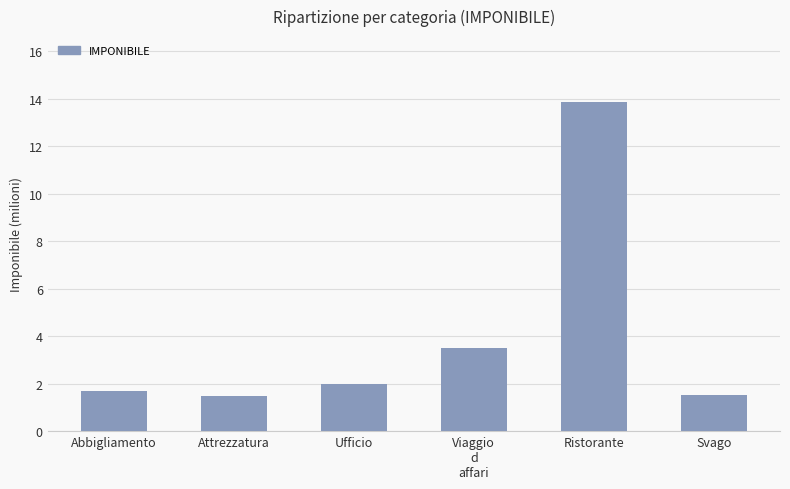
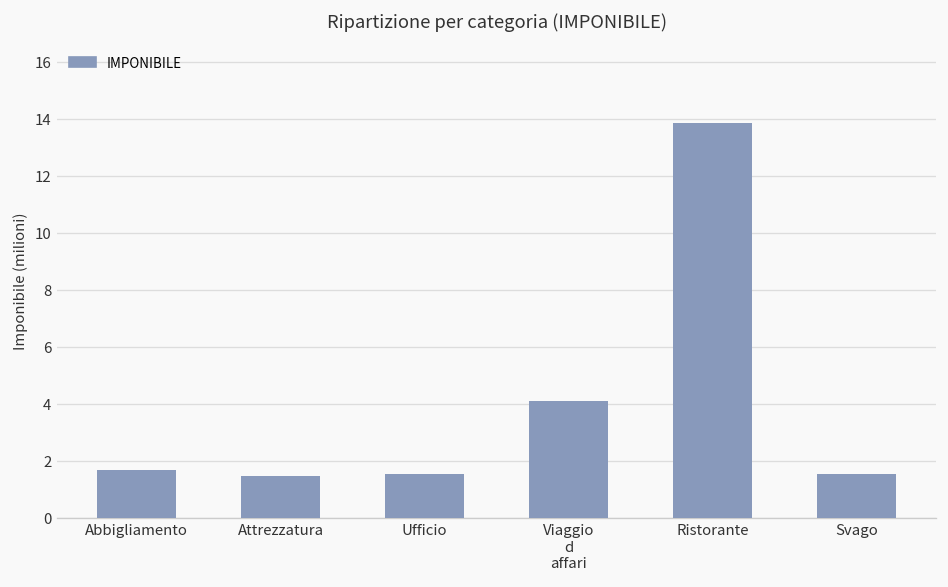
  {
    "Abbigliamento": 1.7,
    "Attrezzatura": 1.5,
-   "Ufficio": 2.0,
-   "Viaggio d affari": 3.5,
+   "Ufficio": 1.5,
+   "Viaggio d affari": 4.1,
    "Ristorante": 13.9,
    "Svago": 1.5
  }
